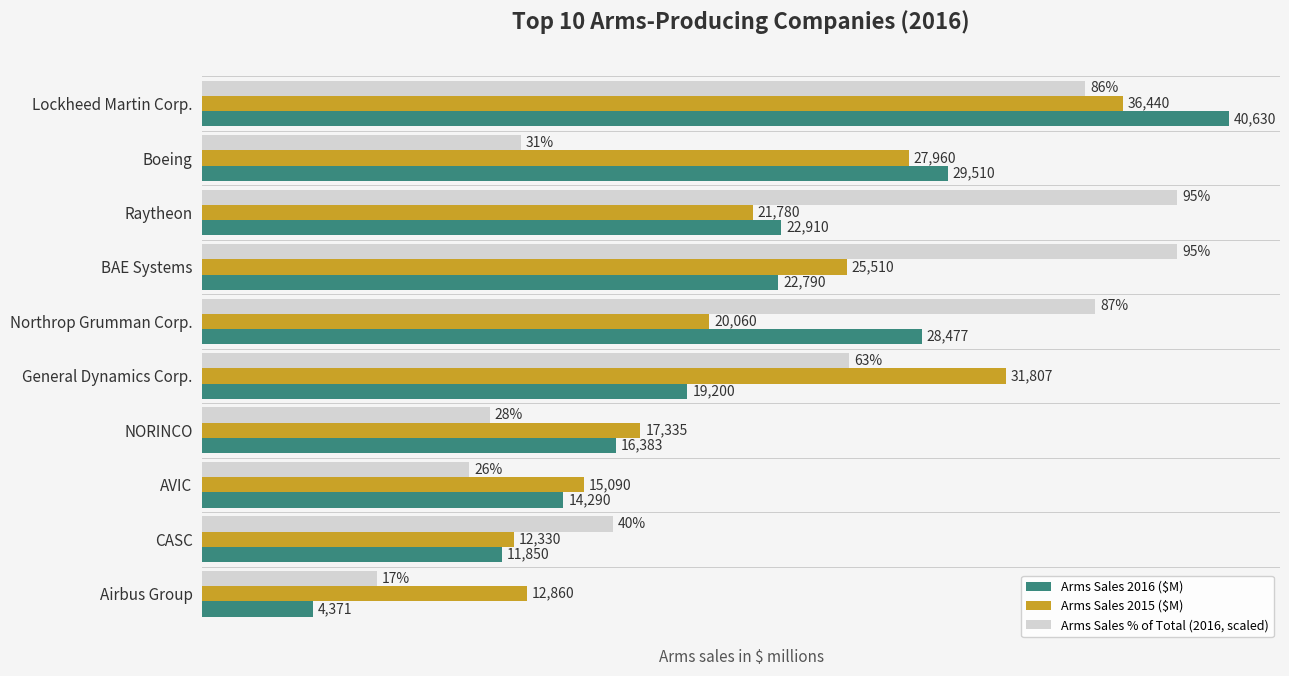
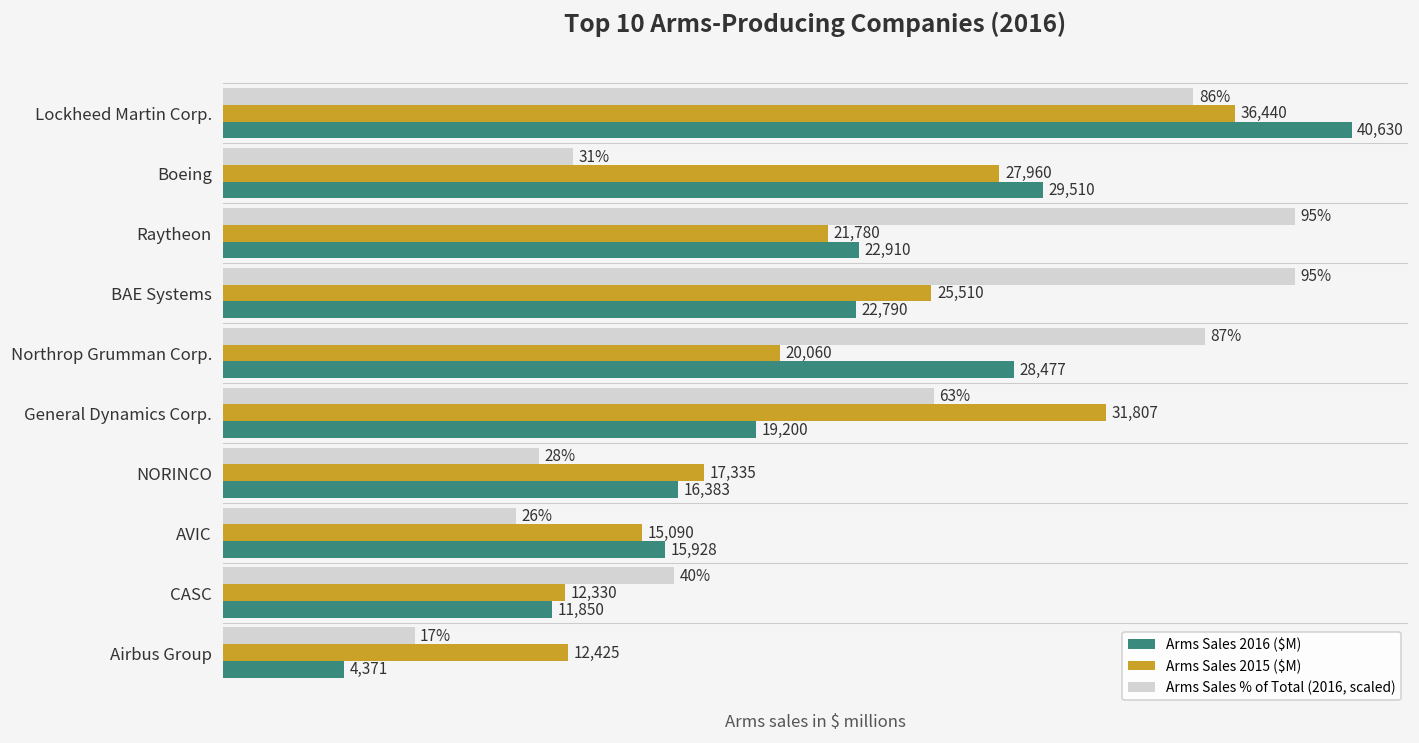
  {
    "Arms Sales 2016 ($M)": {
      "Lockheed Martin Corp.": "40,630",
      "Boeing": "29,510",
      "Raytheon": "22,910",
      "BAE Systems": "22,790",
      "Northrop Grumman Corp.": "28,477",
      "General Dynamics Corp.": "19,200",
      "NORINCO": "16,383",
-     "AVIC": "14,290",
+     "AVIC": "15,928",
      "CASC": "11,850",
      "Airbus Group": "4,371"
    },
    "Arms Sales 2015 ($M)": {
      "Lockheed Martin Corp.": "36,440",
      "Boeing": "27,960",
      "Raytheon": "21,780",
      "BAE Systems": "25,510",
      "Northrop Grumman Corp.": "20,060",
      "General Dynamics Corp.": "31,807",
      "NORINCO": "17,335",
      "AVIC": "15,090",
      "CASC": "12,330",
-     "Airbus Group": "12,860"
+     "Airbus Group": "12,425"
    }
  }
